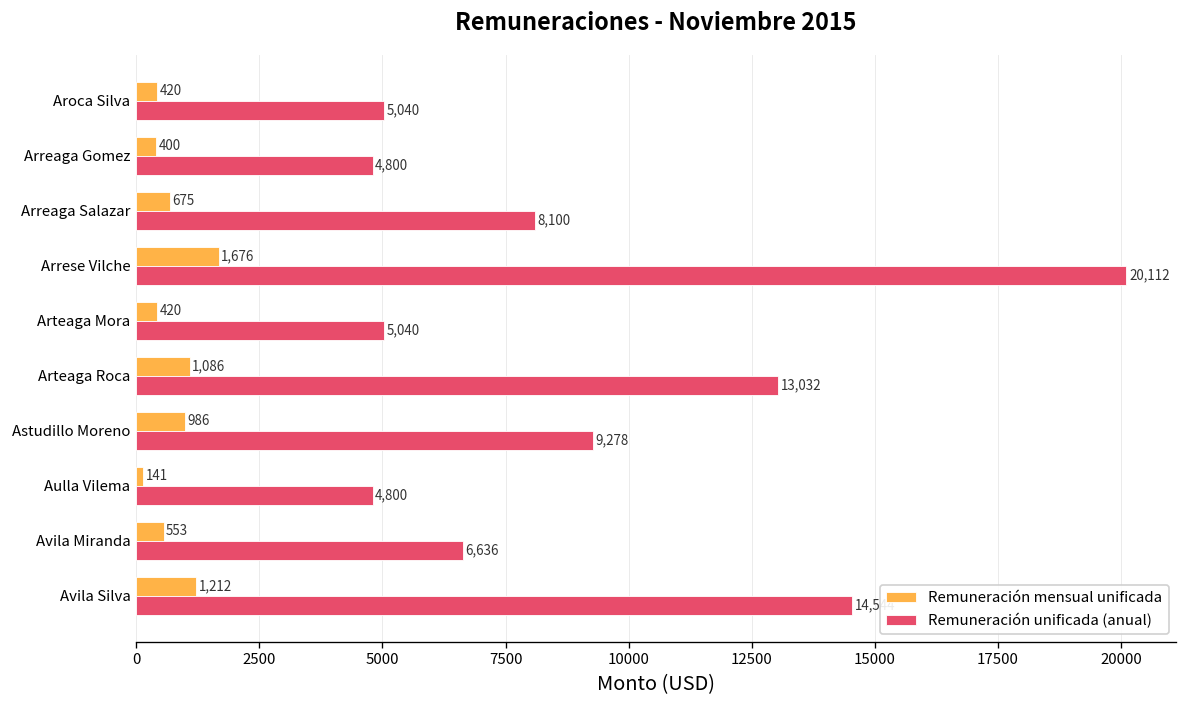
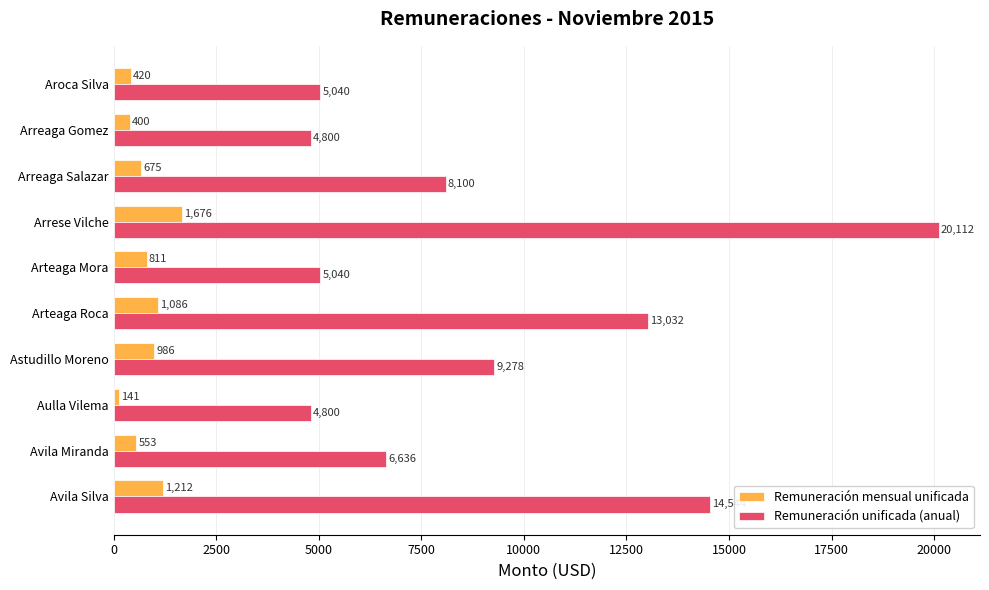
  {
    "Remuneración mensual unificada": {
      "Aroca Silva": "420",
      "Arreaga Gomez": "400",
      "Arreaga Salazar": "675",
      "Arrese Vilche": "1,676",
-     "Arteaga Mora": "420",
+     "Arteaga Mora": "811",
      "Arteaga Roca": "1,086",
      "Astudillo Moreno": "986",
      "Aulla Vilema": "141",
      "Avila Miranda": "553",
      "Avila Silva": "1,212"
    },
    "Remuneración unificada (anual)": {
      "Aroca Silva": "5,040",
      "Arreaga Gomez": "4,800",
      "Arreaga Salazar": "8,100",
      "Arrese Vilche": "20,112",
      "Arteaga Mora": "5,040",
      "Arteaga Roca": "13,032",
      "Astudillo Moreno": "9,278",
      "Aulla Vilema": "4,800",
      "Avila Miranda": "6,636"
    }
  }
